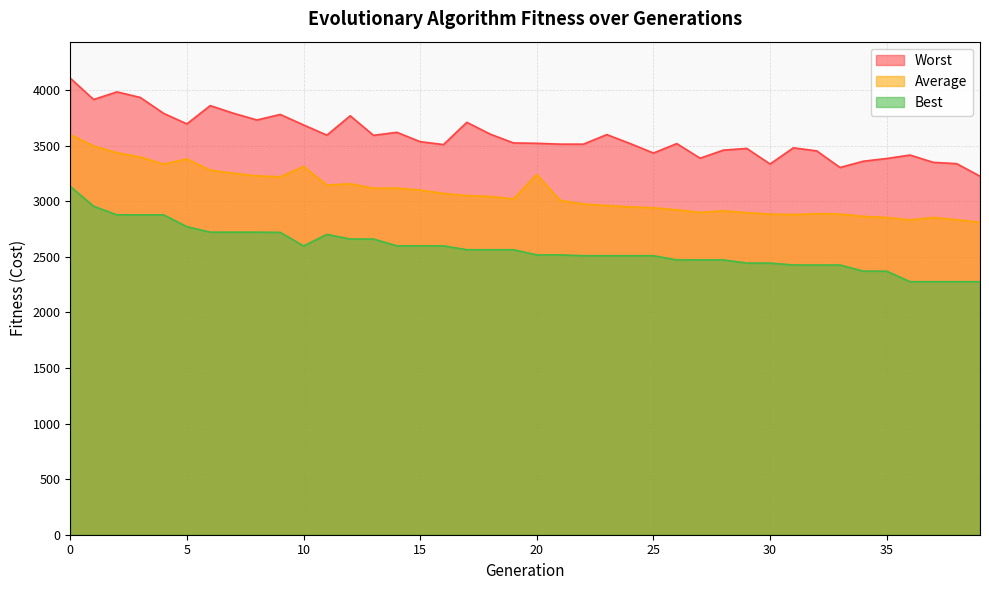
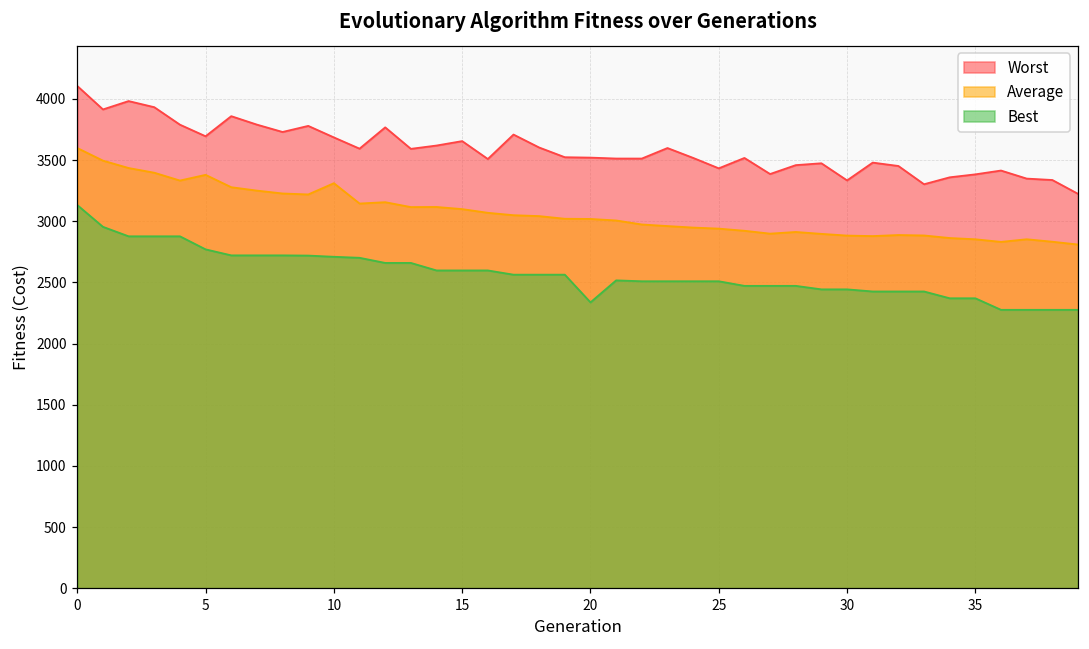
  {
    "Worst": {
      "0": 4110,
      "5": 3690,
      "10": 3690,
-     "15": 3530,
+     "15": 3650,
      "20": 3520,
      "25": 3430,
      "30": 3330,
      "35": 3380
    },
    "Average": {
      "0": 3600,
      "5": 3380,
      "10": 3310,
      "15": 3100,
-     "20": 3240,
+     "20": 3020,
      "25": 2940,
      "30": 2880,
      "35": 2850
    },
    "Best": {
      "0": 3130,
      "5": 2770,
-     "10": 2600,
+     "10": 2710,
      "15": 2600,
-     "20": 2520,
+     "20": 2340,
      "25": 2510,
      "30": 2440,
      "35": 2370
    }
  }
